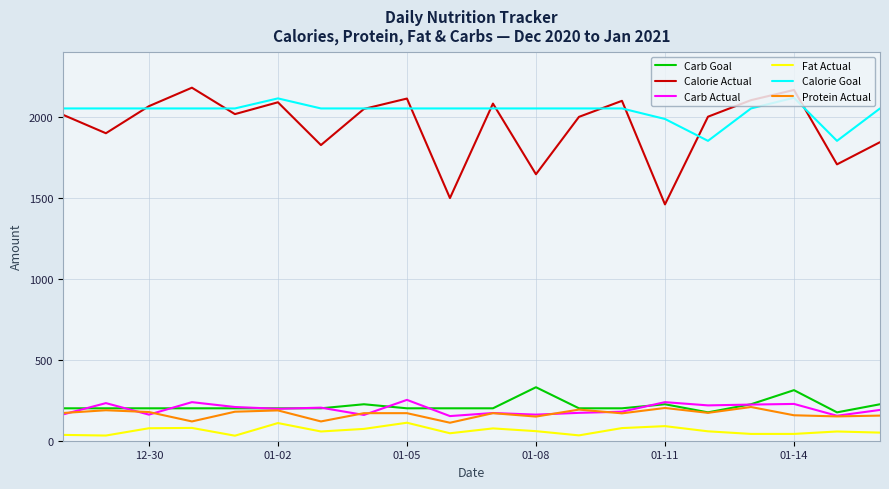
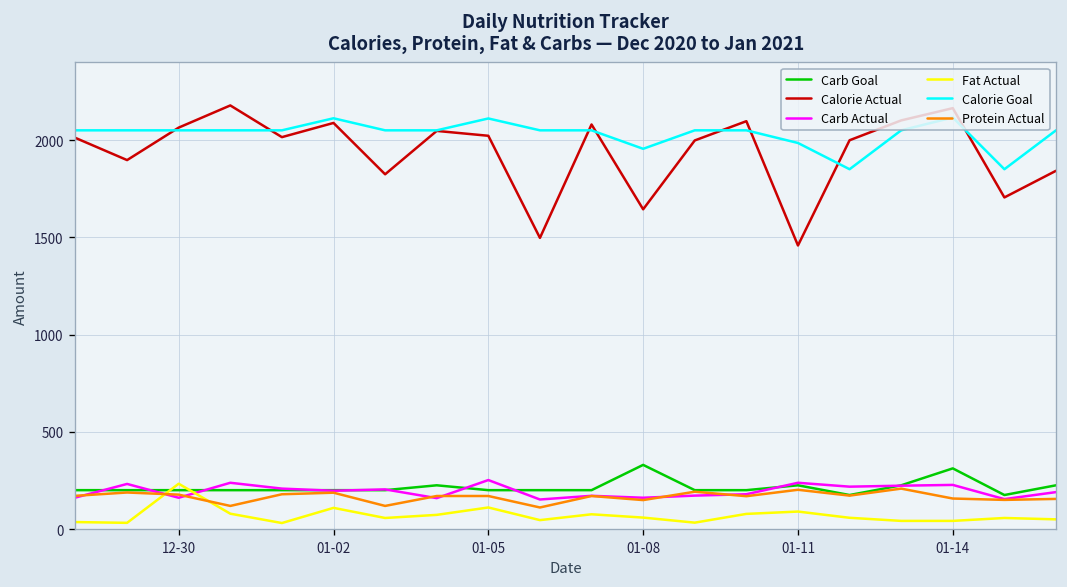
  {
    "Carb Goal": {
      "12-30": 200,
      "01-05": 200,
      "01-08": 330,
      "01-14": 310
    },
    "Calorie Actual": {
      "01-02": 2090,
-     "01-05": 2110,
+     "01-05": 2020,
      "01-08": 1640,
      "01-11": 1460
    },
    "Carb Actual": {
      "12-30": 160,
      "01-05": 250,
      "01-14": 230
    },
    "Fat Actual": {
-     "12-30": 80,
+     "12-30": 230,
      "01-02": 110,
      "01-05": 110,
      "01-08": 60,
      "01-11": 90,
      "01-14": 40
    },
    "Calorie Goal": {
      "01-02": 2110,
-     "01-05": 2050,
-     "01-08": 2050,
+     "01-05": 2110,
+     "01-08": 1960,
      "01-11": 1990
    },
    "Protein Actual": {
      "12-30": 180,
      "01-05": 170,
      "01-11": 200,
      "01-14": 160
    }
  }
